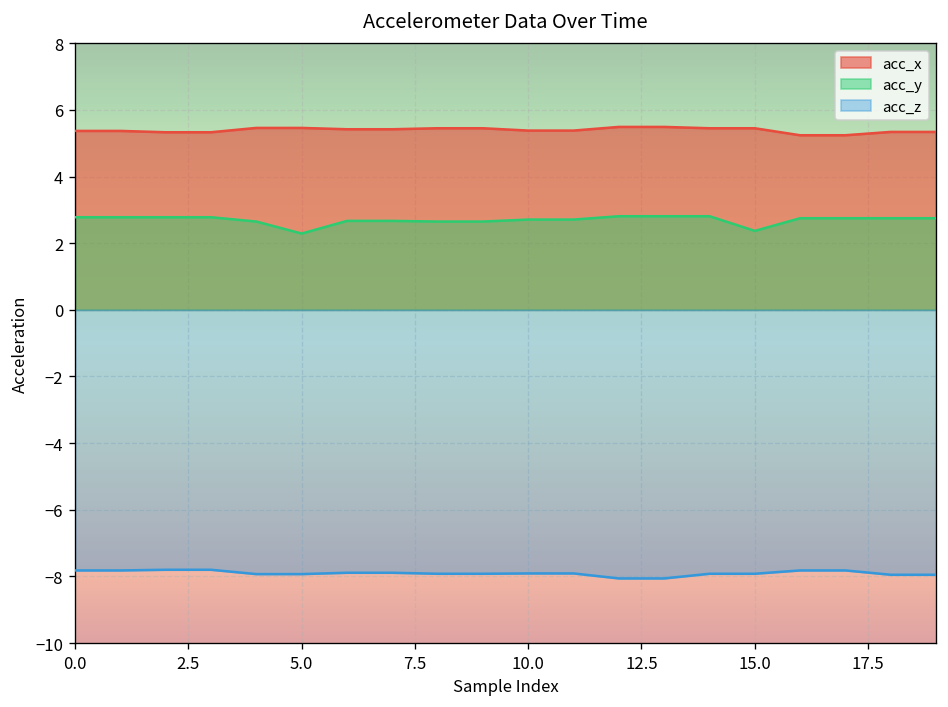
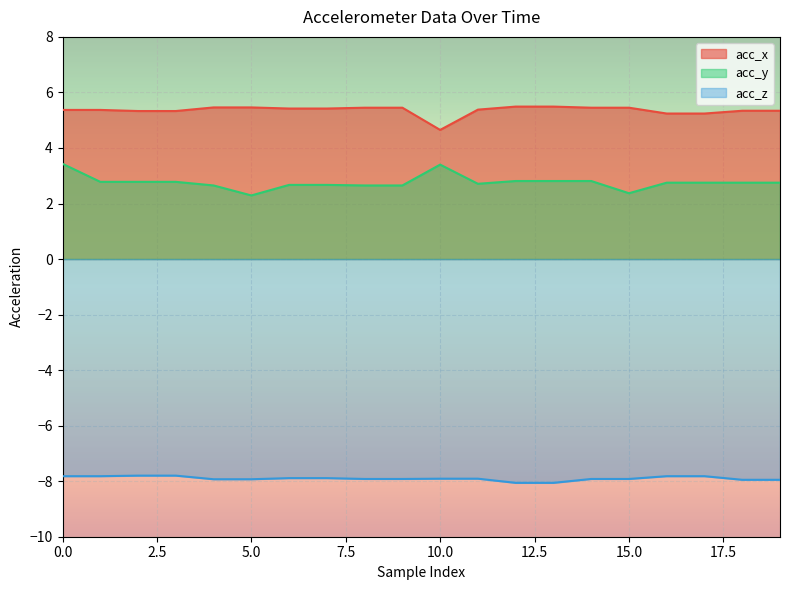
  {
    "acc_x": {
      "0.0": 5.4,
      "5.0": 5.5,
-     "10.0": 5.4,
+     "10.0": 4.7,
      "15.0": 5.5
    },
    "acc_y": {
-     "0.0": 2.8,
+     "0.0": 3.4,
      "5.0": 2.3,
-     "10.0": 2.7,
+     "10.0": 3.4,
      "15.0": 2.4
    }
  }
